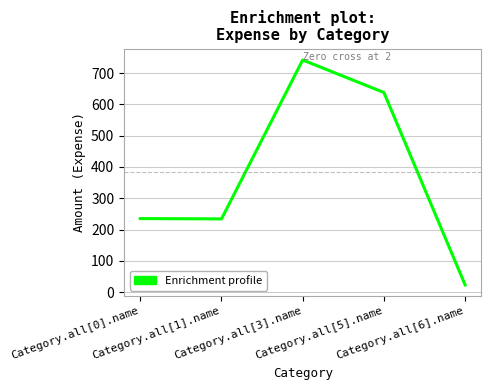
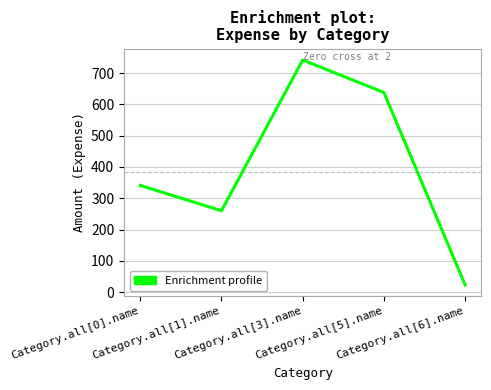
  {
-   "Category.all[0].name": 240,
-   "Category.all[1].name": 230,
+   "Category.all[0].name": 340,
+   "Category.all[1].name": 260,
    "Category.all[5].name": 640,
    "Category.all[6].name": 20
  }
